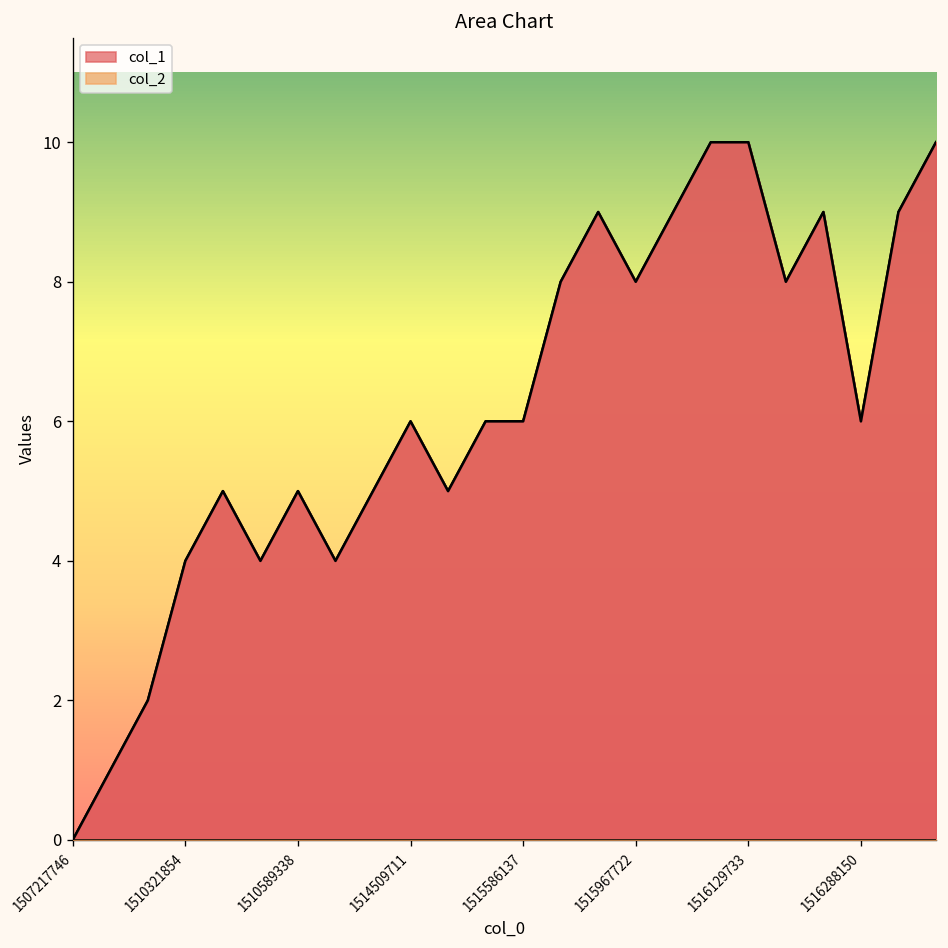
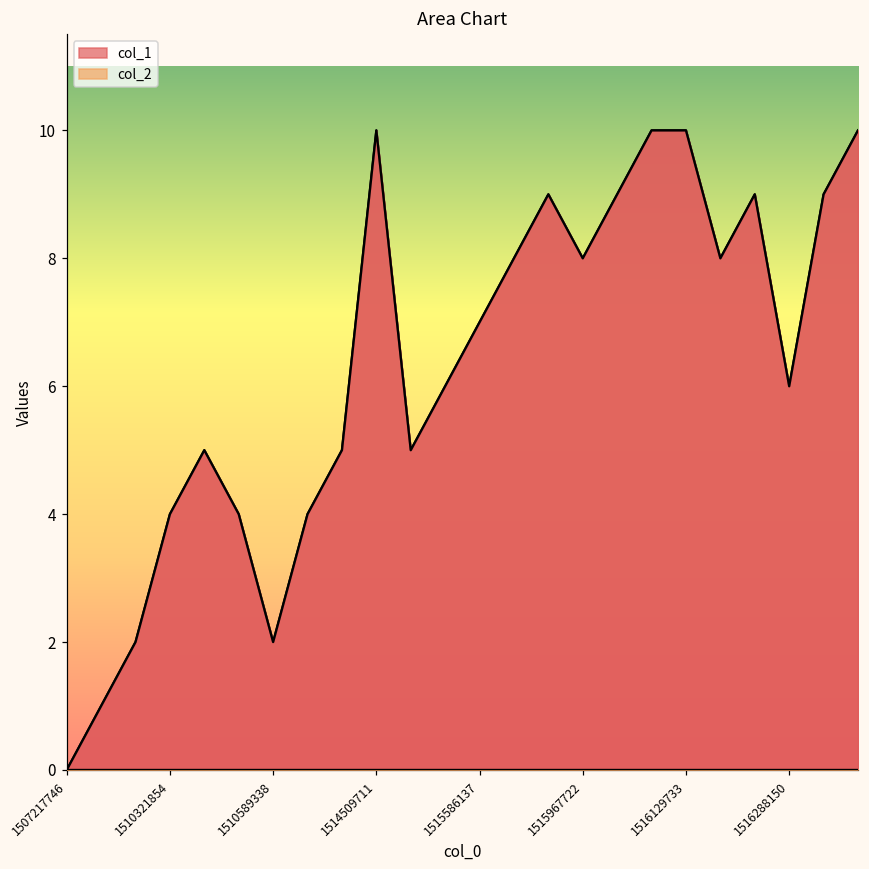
  {
    "col_1": {
      "1510321854": 4,
-     "1510589338": 5,
-     "1514509711": 6,
-     "1515586137": 6,
+     "1510589338": 2,
+     "1514509711": 10,
+     "1515586137": 7,
      "1515967722": 8,
      "1516129733": 10,
      "1516288150": 6
    },
    "col_2": {
      "1510321854": 0,
      "1510589338": 0,
      "1514509711": 0,
      "1515586137": 0,
      "1515967722": 0,
      "1516129733": 0,
      "1516288150": 0
    }
  }
